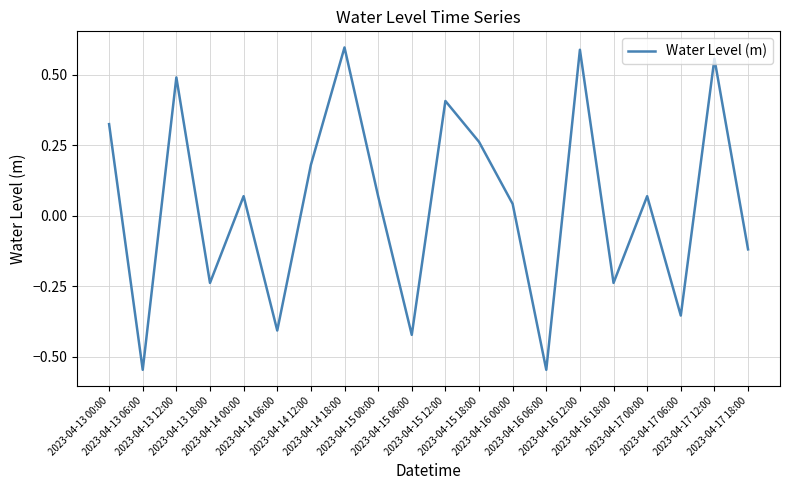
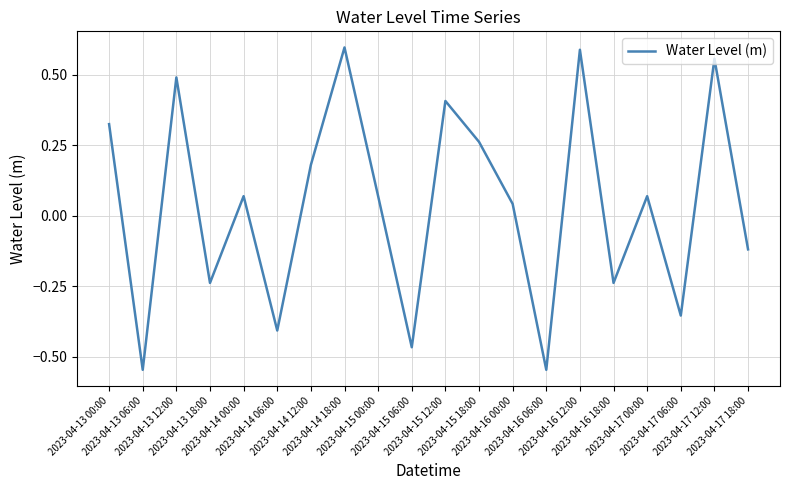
  {
    "2023-04-13 00:00": 0.33,
    "2023-04-13 06:00": -0.55,
    "2023-04-13 12:00": 0.49,
    "2023-04-13 18:00": -0.24,
    "2023-04-14 00:00": 0.07,
    "2023-04-14 06:00": -0.41,
    "2023-04-14 12:00": 0.18,
    "2023-04-14 18:00": 0.60,
    "2023-04-15 00:00": 0.07,
-   "2023-04-15 06:00": -0.42,
+   "2023-04-15 06:00": -0.47,
    "2023-04-15 12:00": 0.41,
    "2023-04-15 18:00": 0.26,
    "2023-04-16 00:00": 0.04,
    "2023-04-16 06:00": -0.55,
    "2023-04-16 12:00": 0.59,
    "2023-04-16 18:00": -0.24,
    "2023-04-17 00:00": 0.07,
    "2023-04-17 06:00": -0.35,
    "2023-04-17 18:00": -0.12
  }
